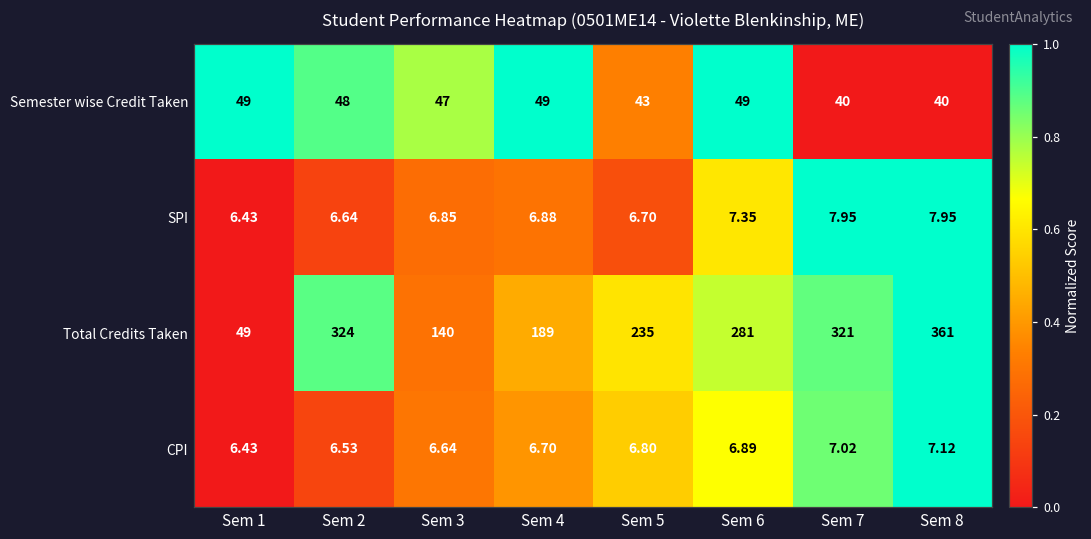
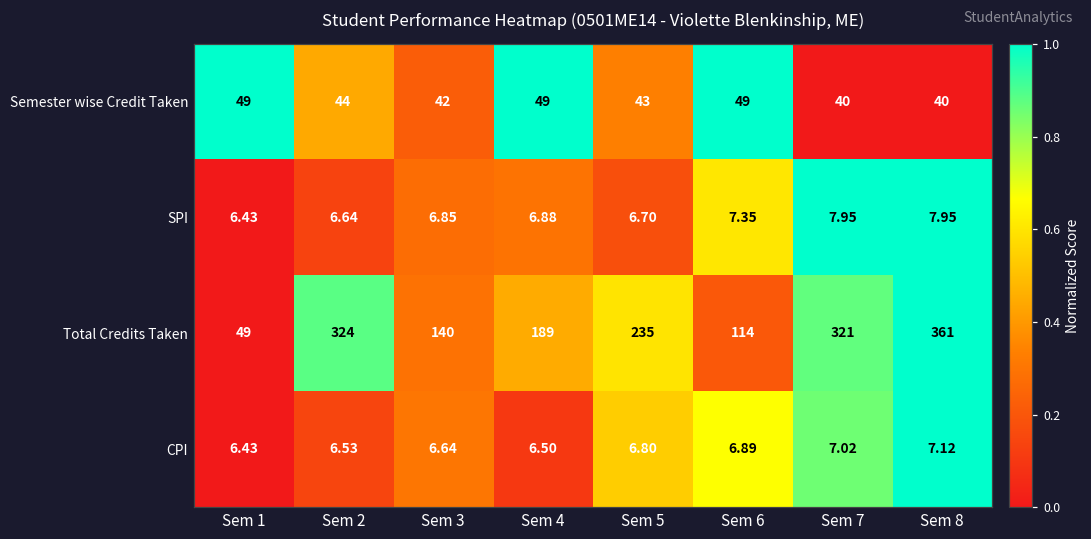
  {
    "Semester wise Credit Taken": {
      "Sem 1": 49,
-     "Sem 2": 48,
-     "Sem 3": 47,
+     "Sem 2": 44,
+     "Sem 3": 42,
      "Sem 4": 49,
      "Sem 5": 43,
      "Sem 6": 49,
      "Sem 7": 40,
      "Sem 8": 40
    },
    "SPI": {
      "Sem 1": 6.43,
      "Sem 2": 6.64,
      "Sem 3": 6.85,
      "Sem 4": 6.88,
      "Sem 5": 6.70,
      "Sem 6": 7.35,
      "Sem 7": 7.95,
      "Sem 8": 7.95
    },
    "Total Credits Taken": {
      "Sem 1": 49,
      "Sem 2": 324,
      "Sem 3": 140,
      "Sem 4": 189,
      "Sem 5": 235,
-     "Sem 6": 281,
+     "Sem 6": 114,
      "Sem 7": 321,
      "Sem 8": 361
    },
    "CPI": {
      "Sem 1": 6.43,
      "Sem 2": 6.53,
      "Sem 3": 6.64,
-     "Sem 4": 6.70,
+     "Sem 4": 6.50,
      "Sem 5": 6.80,
      "Sem 6": 6.89,
      "Sem 7": 7.02,
      "Sem 8": 7.12
    }
  }
